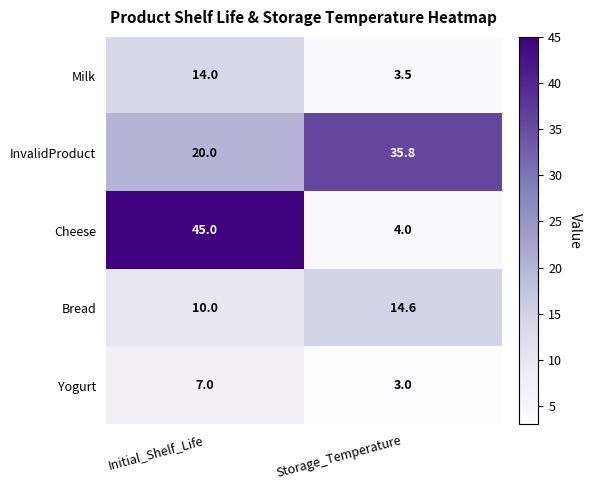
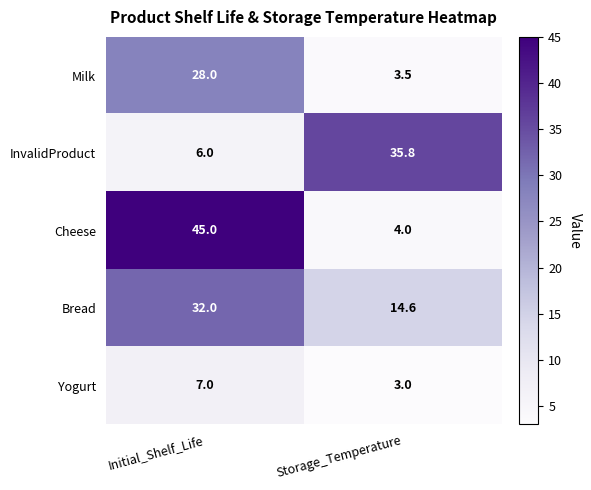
  {
    "Milk": {
-     "Initial_Shelf_Life": 14.0,
+     "Initial_Shelf_Life": 28.0,
      "Storage_Temperature": 3.5
    },
    "InvalidProduct": {
-     "Initial_Shelf_Life": 20.0,
+     "Initial_Shelf_Life": 6.0,
      "Storage_Temperature": 35.8
    },
    "Cheese": {
      "Initial_Shelf_Life": 45.0,
      "Storage_Temperature": 4.0
    },
    "Bread": {
-     "Initial_Shelf_Life": 10.0,
+     "Initial_Shelf_Life": 32.0,
      "Storage_Temperature": 14.6
    },
    "Yogurt": {
      "Initial_Shelf_Life": 7.0,
      "Storage_Temperature": 3.0
    }
  }
